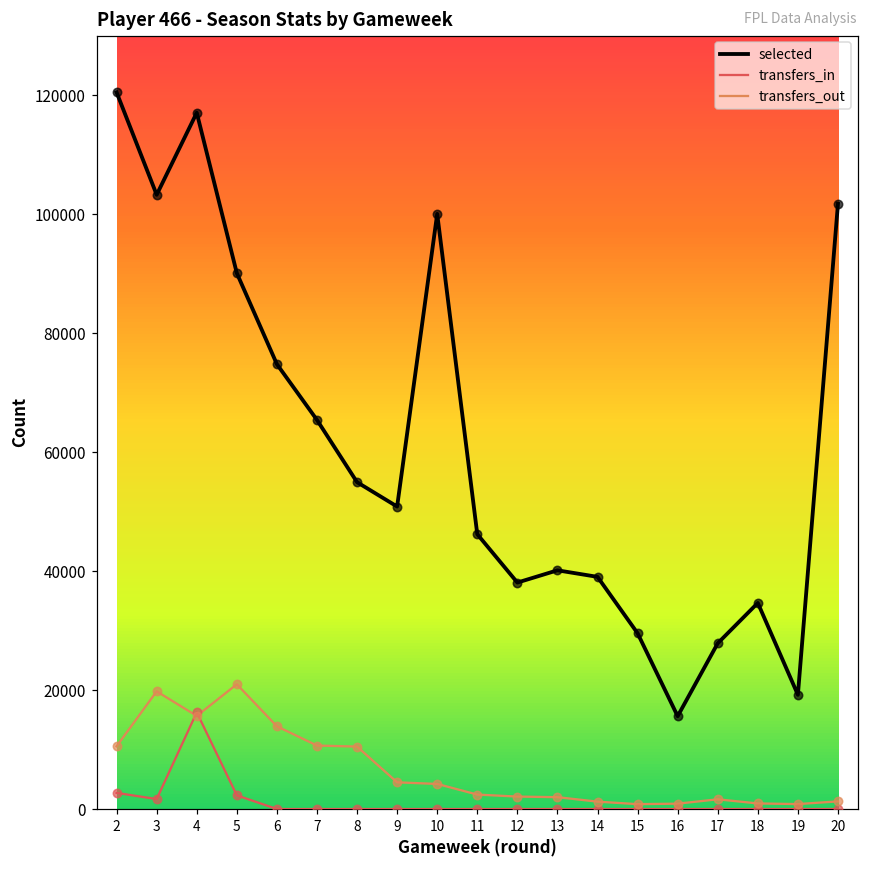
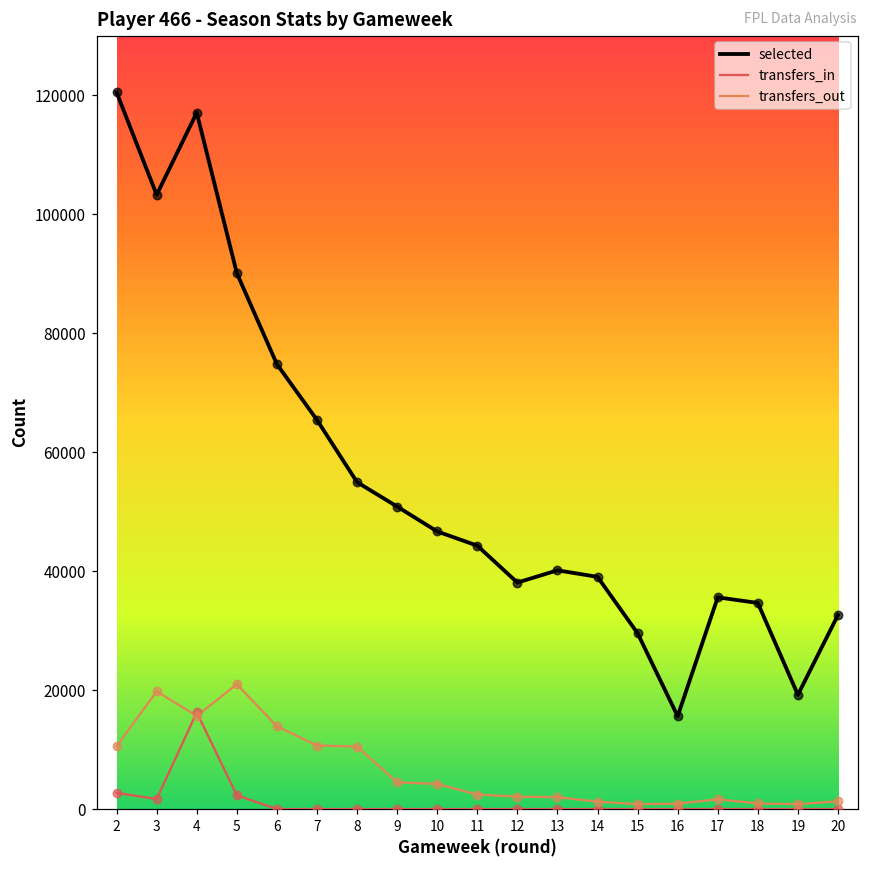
  {
    "selected": {
      "2": 120000,
      "3": 103000,
      "4": 117000,
      "5": 90000,
      "6": 75000,
      "7": 65000,
      "8": 55000,
      "9": 51000,
-     "10": 100000,
-     "11": 46000,
+     "10": 47000,
+     "11": 44000,
      "12": 38000,
      "13": 40000,
      "14": 39000,
      "15": 30000,
      "16": 16000,
-     "17": 28000,
+     "17": 36000,
      "18": 35000,
      "19": 19000,
-     "20": 102000
+     "20": 33000
    }
  }
